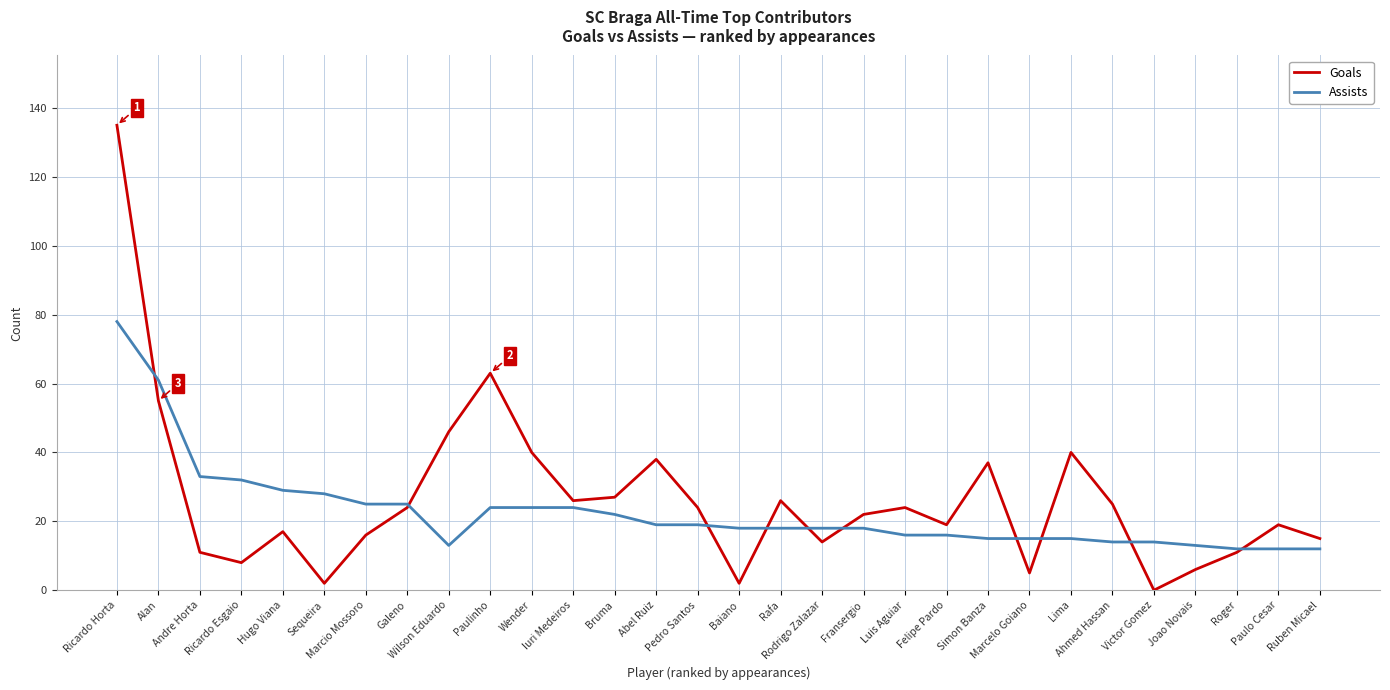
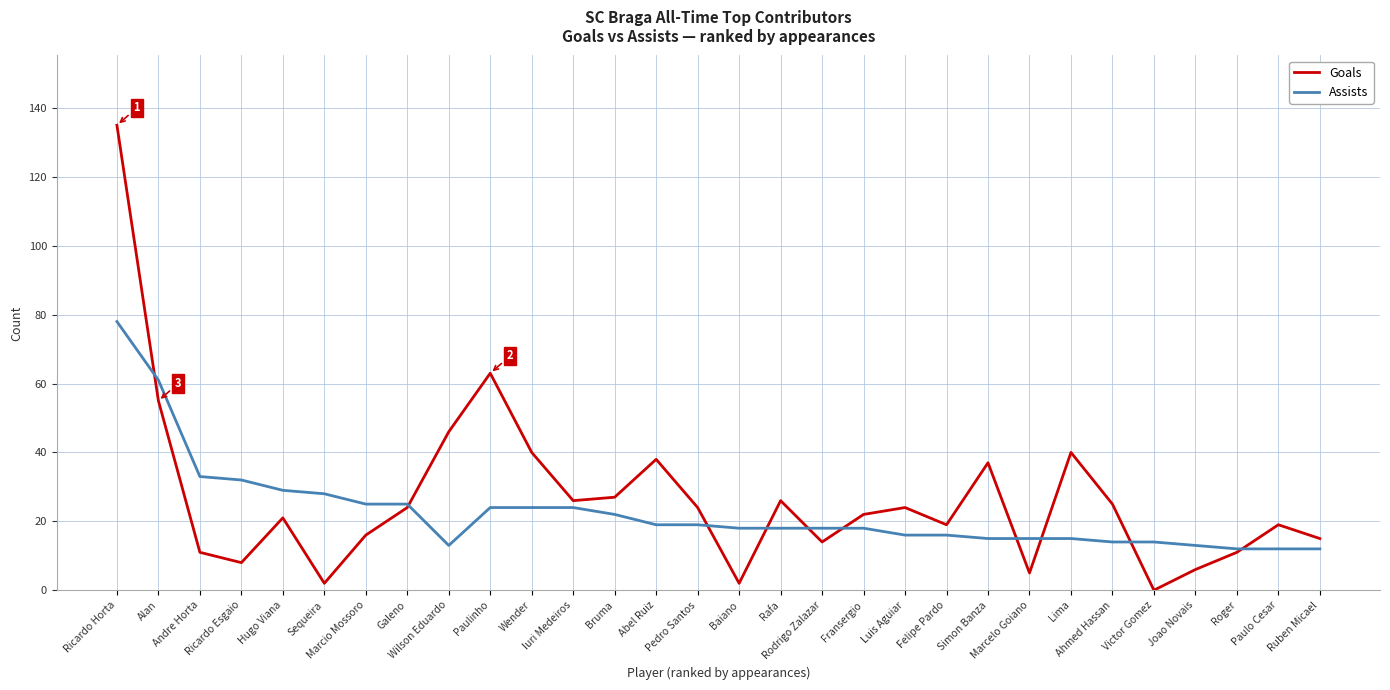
  {
    "Goals": {
      "Alan": 55,
      "Andre Horta": 11,
      "Ricardo Esgaio": 8,
-     "Hugo Viana": 17,
+     "Hugo Viana": 21,
      "Sequeira": 2,
      "Marcio Mossoro": 16,
      "Galeno": 24,
      "Wilson Eduardo": 46,
      "Wender": 40,
      "Iuri Medeiros": 26,
      "Bruma": 27,
      "Abel Ruiz": 38,
      "Pedro Santos": 24,
      "Baiano": 2,
      "Rafa": 26,
      "Rodrigo Zalazar": 14,
      "Fransergio": 22,
      "Luis Aguiar": 24,
      "Felipe Pardo": 19,
      "Simon Banza": 37,
      "Marcelo Goiano": 5,
      "Lima": 40,
      "Ahmed Hassan": 25,
      "Victor Gomez": 0,
      "Joao Novais": 6,
      "Roger": 11,
      "Paulo Cesar": 19,
      "Ruben Micael": 15
    },
    "Assists": {
      "Ricardo Horta": 78,
      "Andre Horta": 33,
      "Ricardo Esgaio": 32,
      "Hugo Viana": 29,
      "Sequeira": 28,
      "Marcio Mossoro": 25,
      "Galeno": 25,
      "Wilson Eduardo": 13,
      "Paulinho": 24,
      "Wender": 24,
      "Iuri Medeiros": 24,
      "Bruma": 22,
      "Abel Ruiz": 19,
      "Pedro Santos": 19,
      "Baiano": 18,
      "Rafa": 18,
      "Rodrigo Zalazar": 18,
      "Fransergio": 18,
      "Luis Aguiar": 16,
      "Felipe Pardo": 16,
      "Simon Banza": 15,
      "Marcelo Goiano": 15,
      "Lima": 15,
      "Ahmed Hassan": 14,
      "Victor Gomez": 14,
      "Joao Novais": 13,
      "Roger": 12,
      "Paulo Cesar": 12,
      "Ruben Micael": 12
    }
  }
